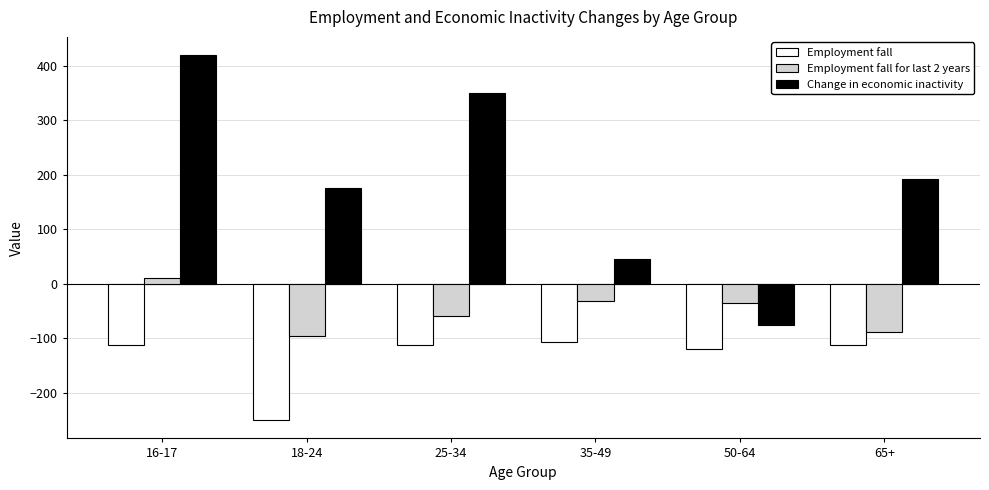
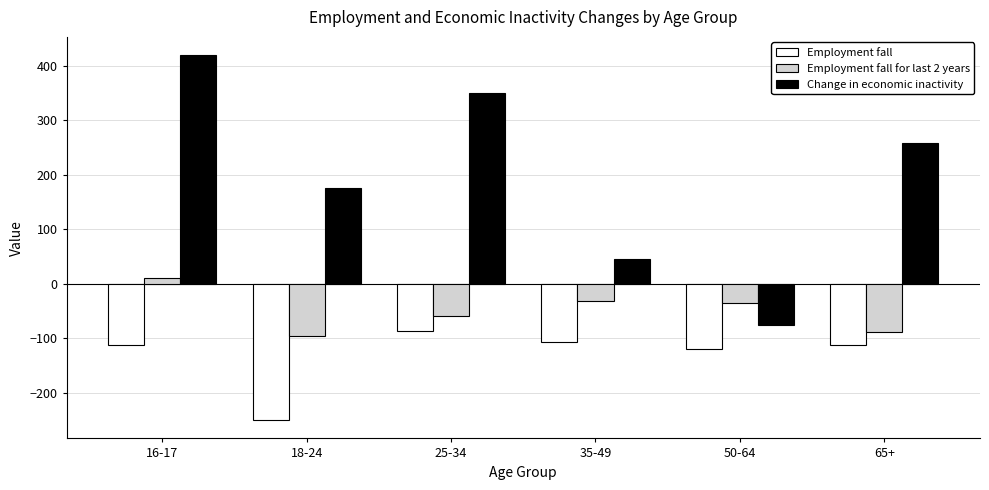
  {
    "Employment fall": {
      "16-17": -110,
      "18-24": -250,
-     "25-34": -110,
+     "25-34": -90,
      "35-49": -110,
      "50-64": -120,
      "65+": -110
    },
    "Employment fall for last 2 years": {
      "16-17": 10,
      "18-24": -100,
      "25-34": -60,
      "35-49": -30,
      "50-64": -40,
      "65+": -90
    },
    "Change in economic inactivity": {
      "16-17": 420,
      "18-24": 180,
      "25-34": 350,
      "35-49": 50,
      "50-64": -80,
-     "65+": 190
+     "65+": 260
    }
  }
